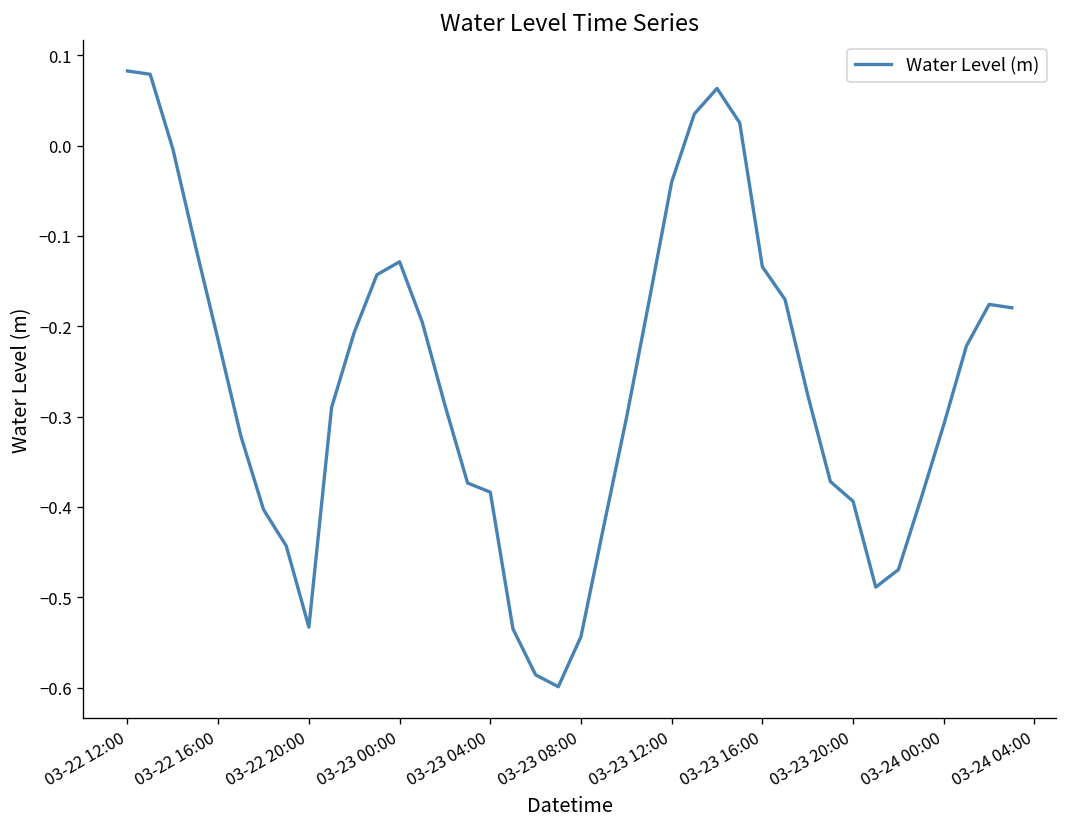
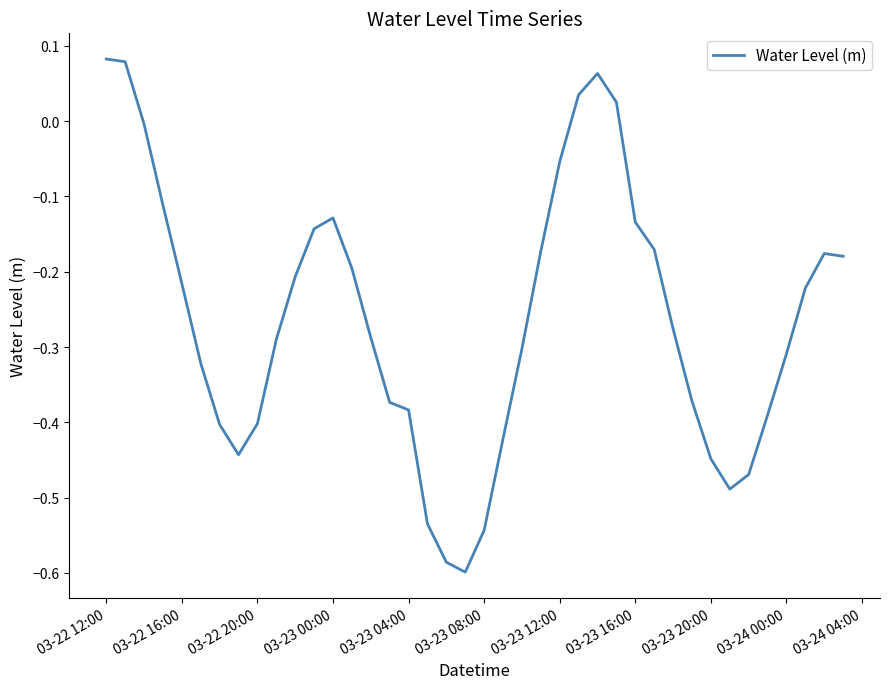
  {
    "03-22 12:00": 0.08,
    "03-22 16:00": -0.22,
-   "03-22 20:00": -0.53,
+   "03-22 20:00": -0.40,
    "03-23 00:00": -0.13,
    "03-23 04:00": -0.38,
    "03-23 08:00": -0.54,
-   "03-23 12:00": -0.04,
+   "03-23 12:00": -0.05,
    "03-23 16:00": -0.13,
-   "03-23 20:00": -0.39,
+   "03-23 20:00": -0.45,
    "03-24 00:00": -0.31
  }
